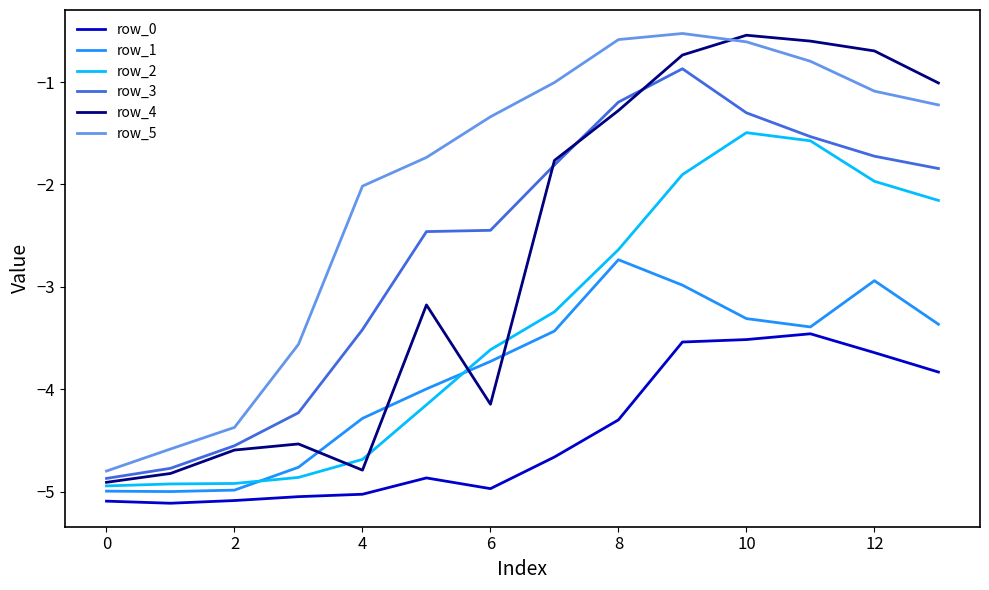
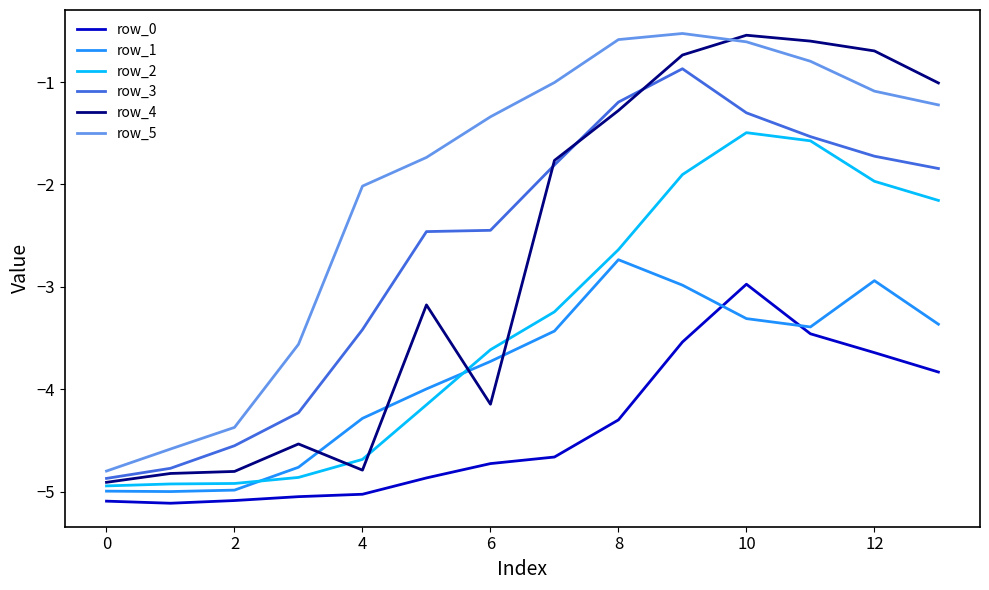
  {
    "row_0": {
      "0": -5.09,
      "2": -5.09,
      "4": -5.03,
-     "6": -4.97,
+     "6": -4.73,
      "8": -4.30,
-     "10": -3.52,
+     "10": -2.97,
      "12": -3.64
    },
    "row_4": {
      "0": -4.91,
-     "2": -4.60,
+     "2": -4.80,
      "4": -4.79,
      "6": -4.15,
      "8": -1.28,
      "10": -0.54,
      "12": -0.70
    }
  }
